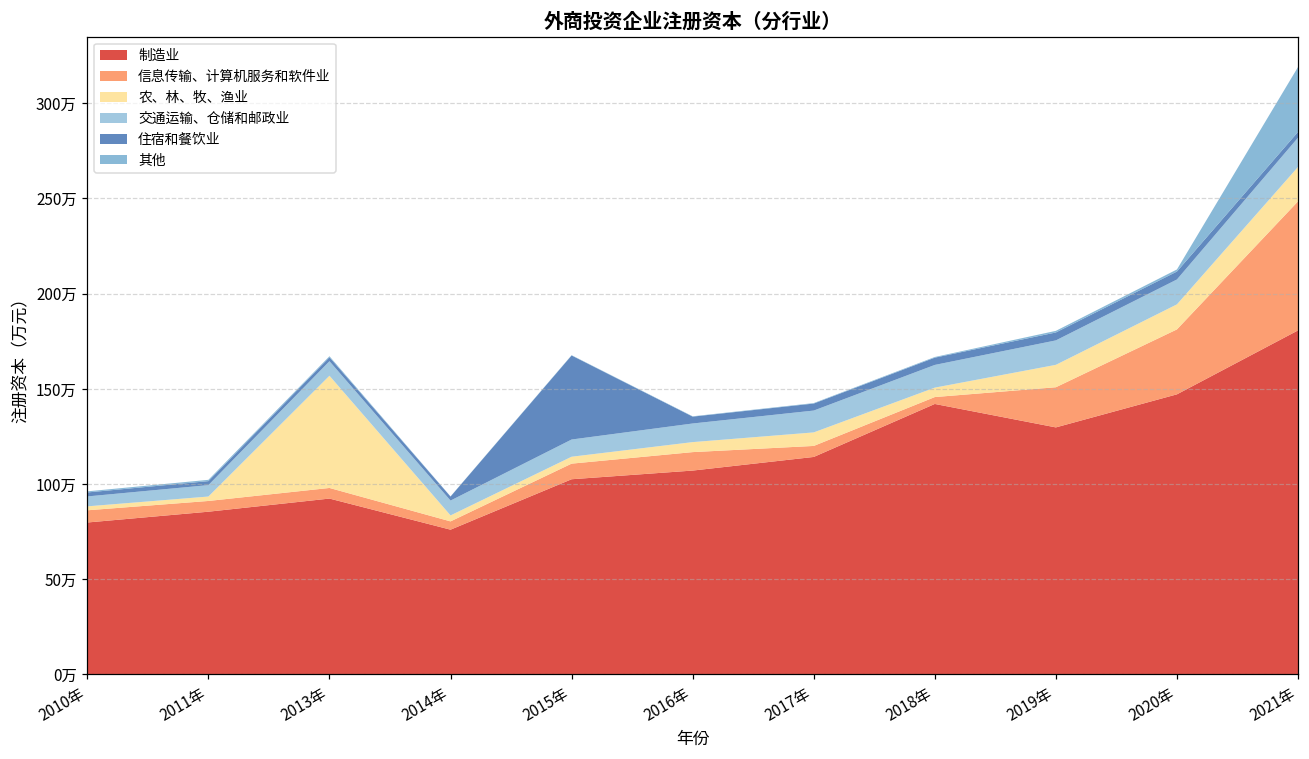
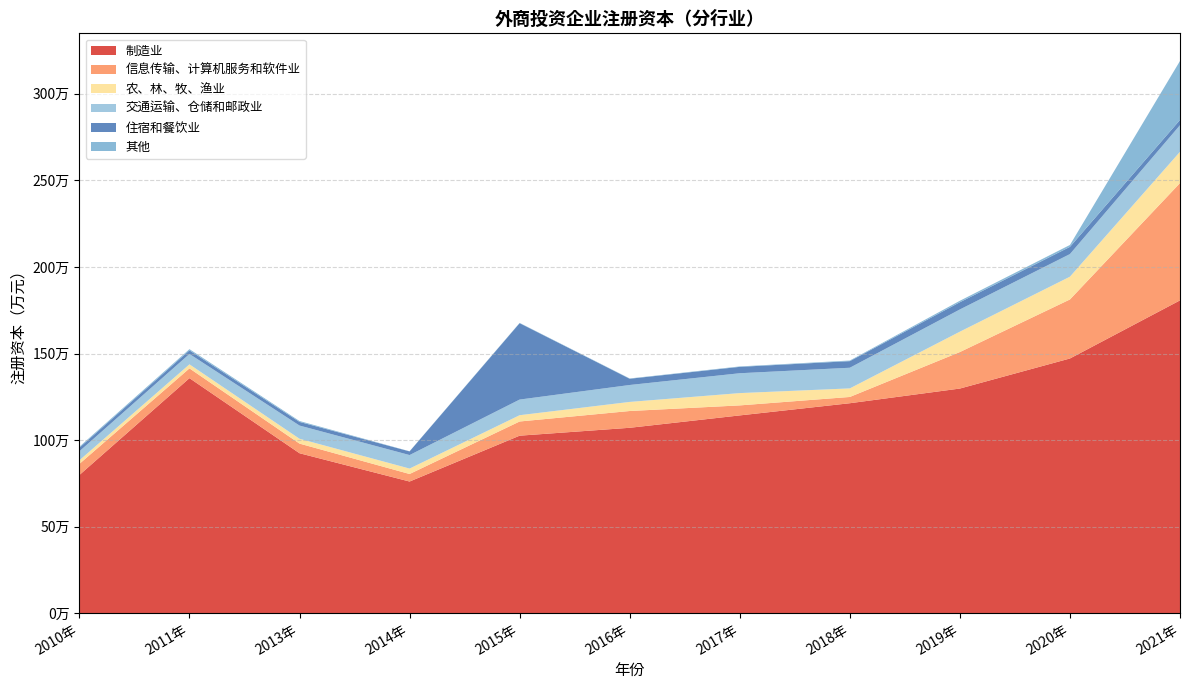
  {
    "制造业": {
      "2010年": "80万",
-     "2011年": "85万",
+     "2011年": "136万",
      "2013年": "92万",
      "2014年": "76万",
      "2015年": "103万",
      "2016年": "107万",
      "2017年": "114万",
-     "2018年": "142万",
+     "2018年": "121万",
      "2019年": "130万",
      "2020年": "147万",
      "2021年": "181万"
    },
    "信息传输、计算机服务和软件业": {
      "2010年": "6万",
      "2011年": "6万",
      "2013年": "6万",
      "2014年": "4万",
      "2015年": "8万",
      "2016年": "10万",
      "2017年": "6万",
      "2018年": "4万",
      "2019年": "21万",
      "2020年": "34万",
      "2021年": "68万"
    },
    "农、林、牧、渔业": {
      "2010年": "2万",
      "2011年": "2万",
-     "2013年": "59万",
+     "2013年": "3万",
      "2014年": "3万",
      "2015年": "4万",
      "2016年": "5万",
      "2017年": "7万",
      "2018年": "5万",
      "2019年": "12万",
      "2020年": "13万",
      "2021年": "18万"
    },
    "住宿和餐饮业": {
      "2021年": "3万"
    }
  }
